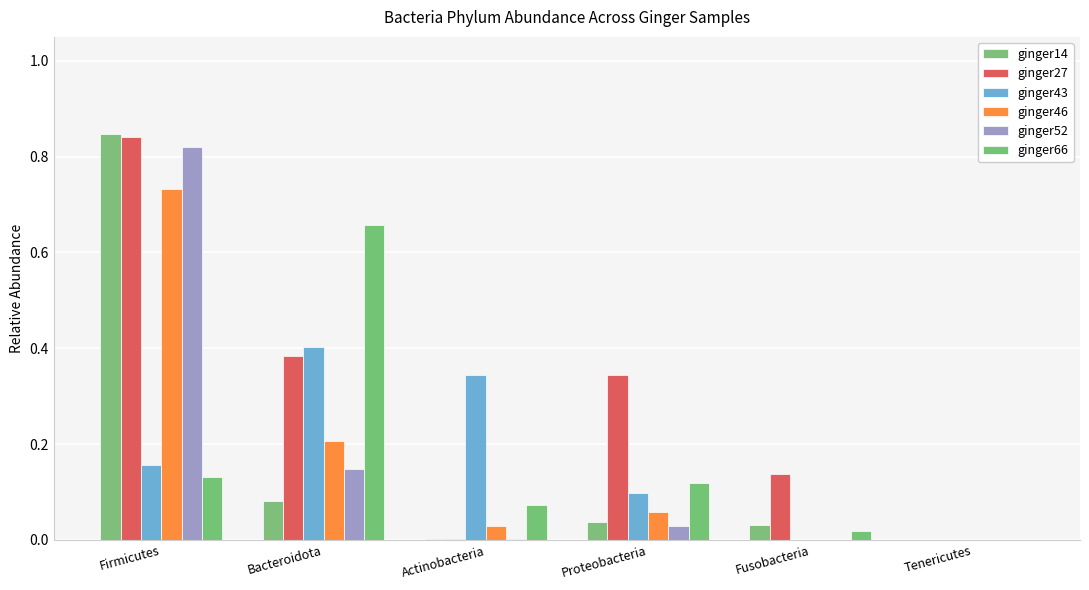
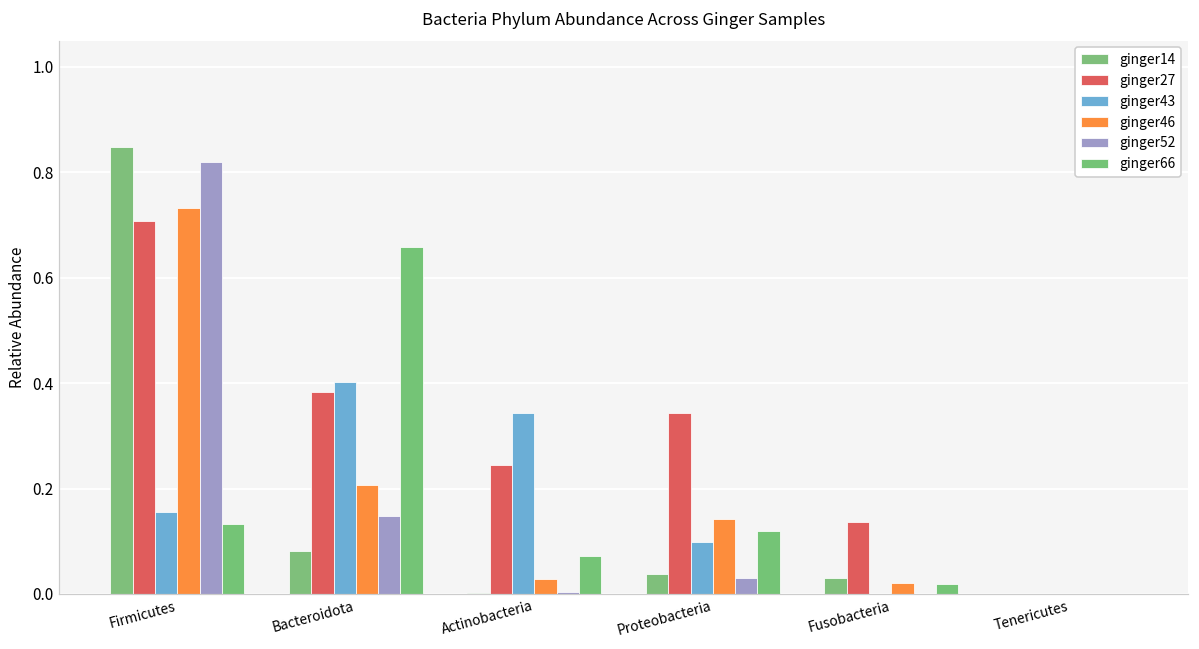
  {
    "ginger27": {
-     "Firmicutes": 0.84,
+     "Firmicutes": 0.71,
      "Bacteroidota": 0.38,
-     "Actinobacteria": 0.00,
+     "Actinobacteria": 0.24,
      "Proteobacteria": 0.34,
      "Fusobacteria": 0.14,
      "Tenericutes": 0.00
    },
    "ginger46": {
      "Firmicutes": 0.73,
      "Bacteroidota": 0.21,
      "Actinobacteria": 0.03,
-     "Proteobacteria": 0.06,
-     "Fusobacteria": 0.00,
+     "Proteobacteria": 0.14,
+     "Fusobacteria": 0.02,
      "Tenericutes": 0.00
    }
  }
